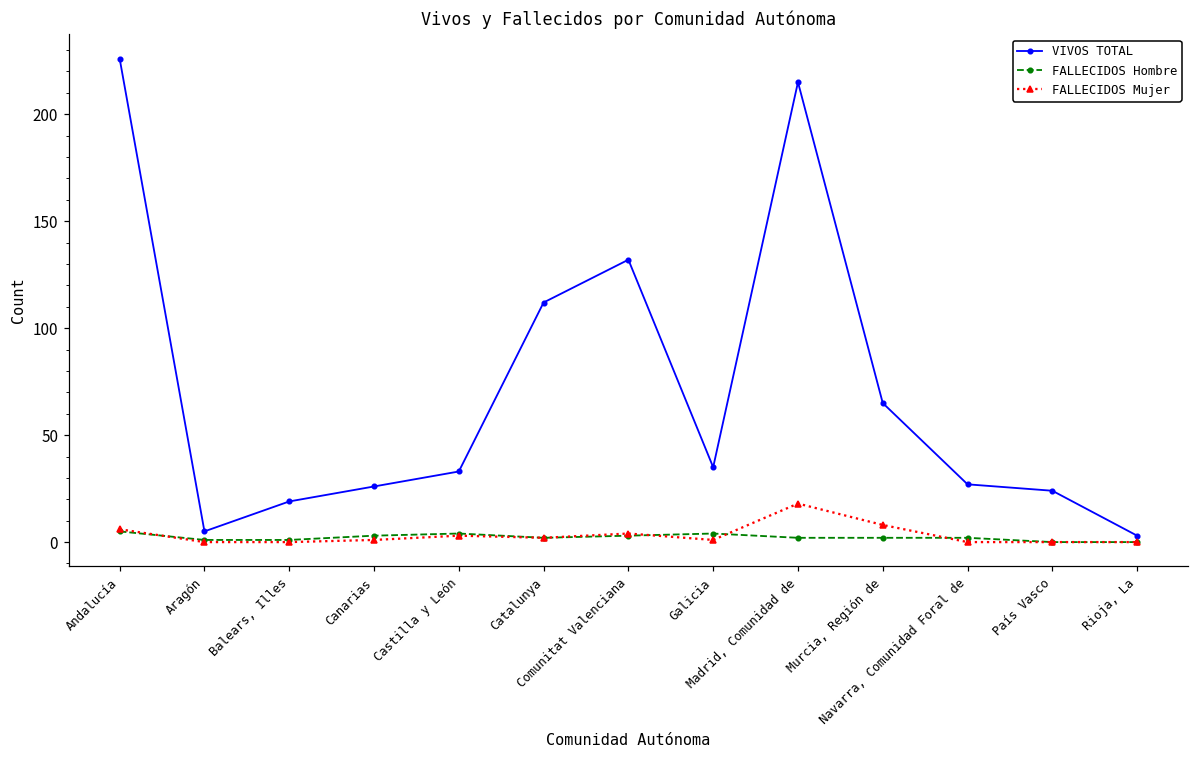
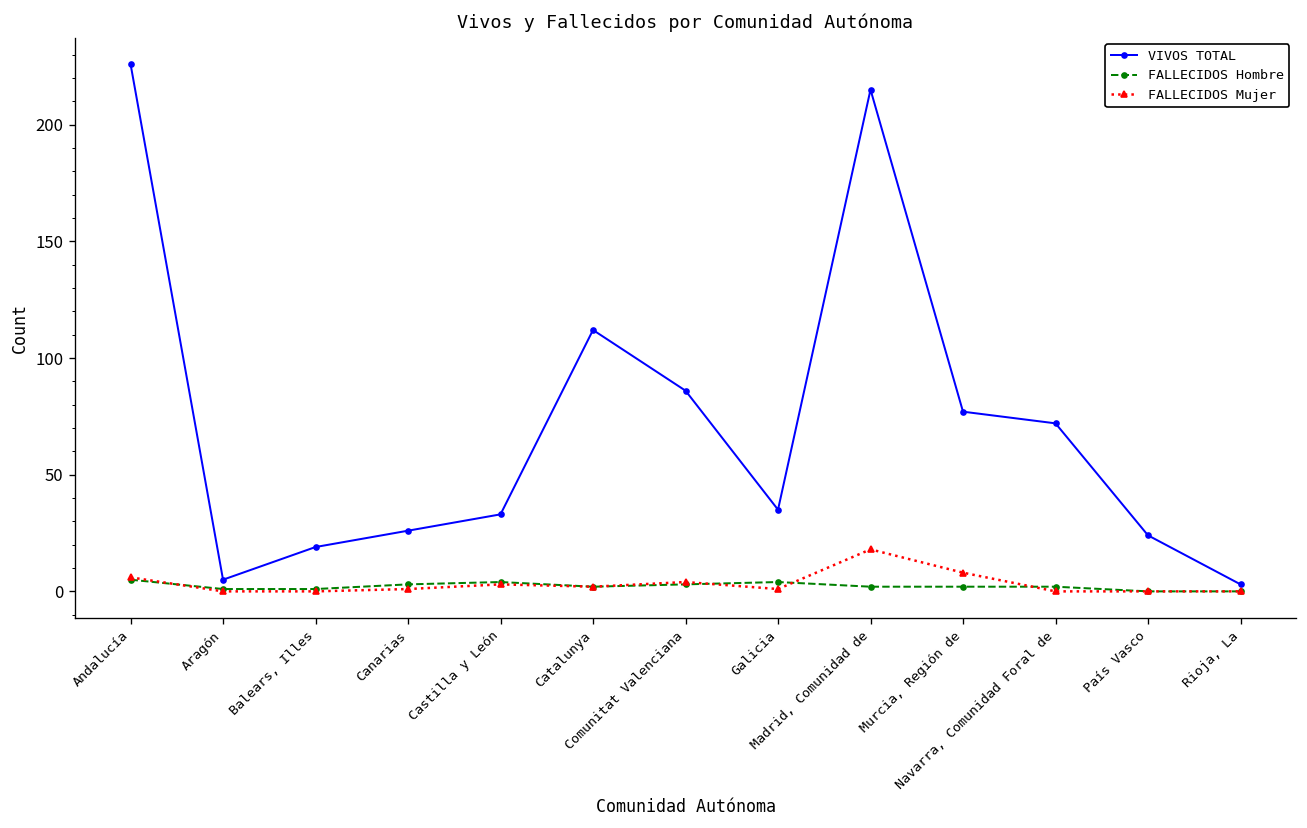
  {
    "VIVOS TOTAL": {
      "Andalucía": 226,
      "Aragón": 5,
      "Balears, Illes": 19,
      "Canarias": 26,
      "Castilla y León": 33,
      "Catalunya": 112,
-     "Comunitat Valenciana": 132,
+     "Comunitat Valenciana": 86,
      "Galicia": 35,
      "Madrid, Comunidad de": 215,
-     "Murcia, Región de": 65,
-     "Navarra, Comunidad Foral de": 27,
+     "Murcia, Región de": 77,
+     "Navarra, Comunidad Foral de": 72,
      "País Vasco": 24,
      "Rioja, La": 3
    },
    "FALLECIDOS Hombre": {
      "Canarias": 3,
      "Galicia": 4,
      "Madrid, Comunidad de": 2,
      "Murcia, Región de": 2,
      "Navarra, Comunidad Foral de": 2
    },
    "FALLECIDOS Mujer": {
      "Canarias": 1,
      "Galicia": 1,
      "Madrid, Comunidad de": 18,
      "Murcia, Región de": 8,
      "Navarra, Comunidad Foral de": 0
    }
  }
